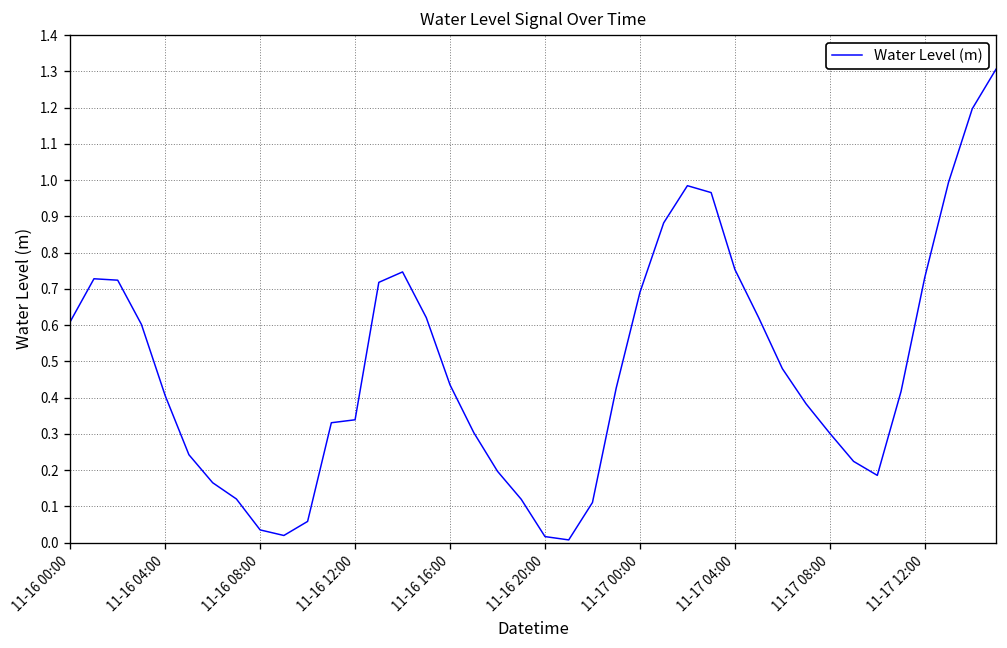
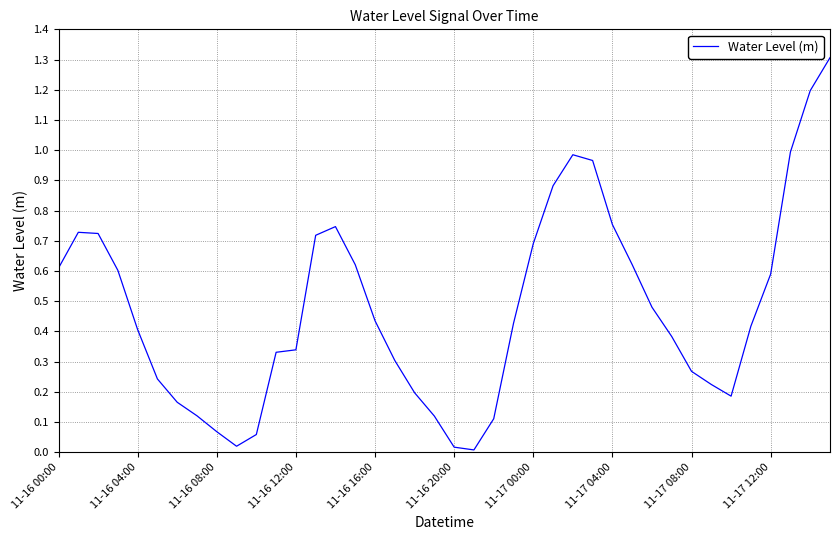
  {
    "11-16 00:00": 0.61,
    "11-16 04:00": 0.41,
-   "11-16 08:00": 0.03,
+   "11-16 08:00": 0.07,
    "11-16 12:00": 0.34,
    "11-16 16:00": 0.44,
    "11-16 20:00": 0.02,
    "11-17 00:00": 0.69,
    "11-17 04:00": 0.75,
-   "11-17 08:00": 0.30,
-   "11-17 12:00": 0.73
+   "11-17 08:00": 0.27,
+   "11-17 12:00": 0.59
  }
